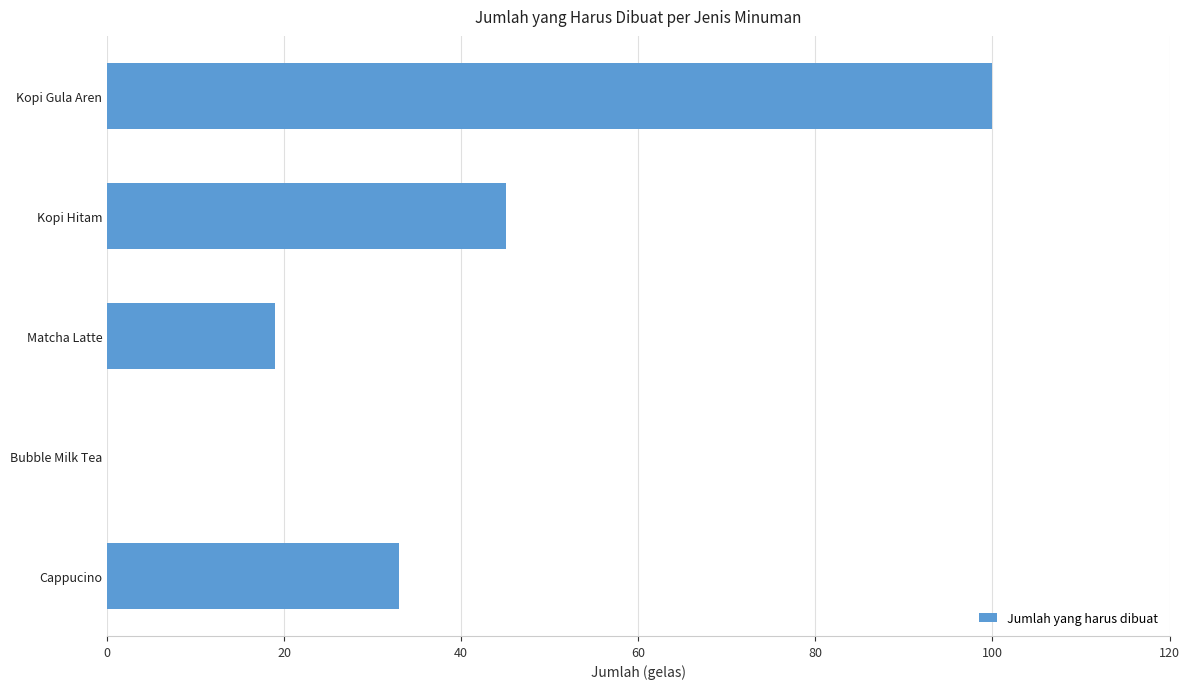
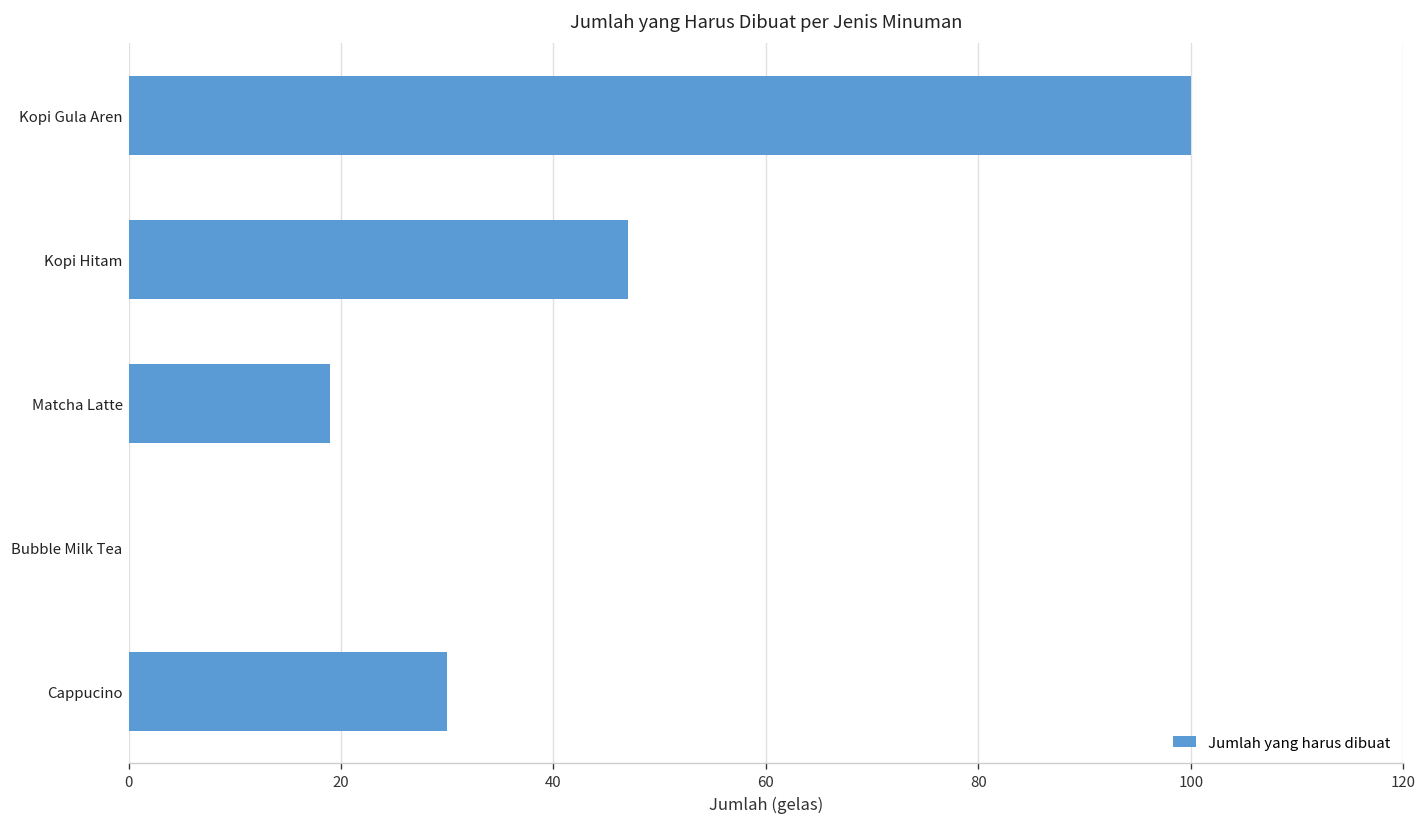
  {
    "Kopi Gula Aren": 100,
-   "Kopi Hitam": 45,
+   "Kopi Hitam": 47,
    "Matcha Latte": 19,
    "Bubble Milk Tea": 0,
-   "Cappucino": 33
+   "Cappucino": 30
  }
